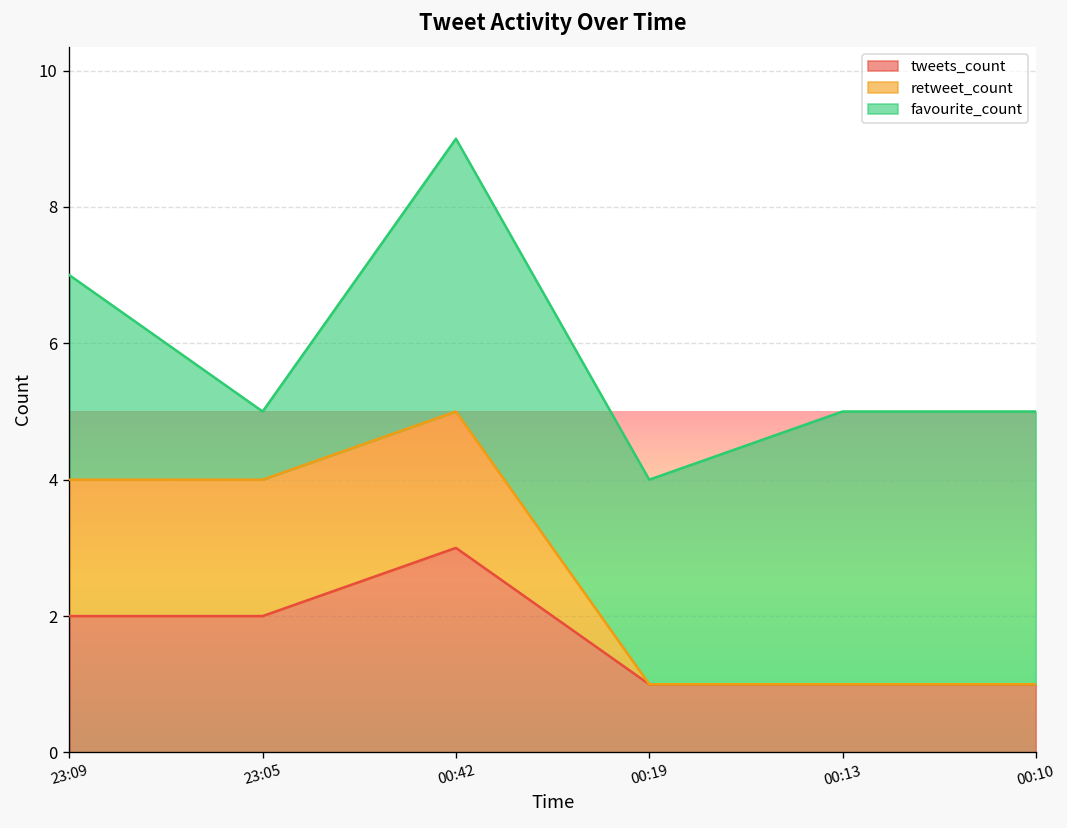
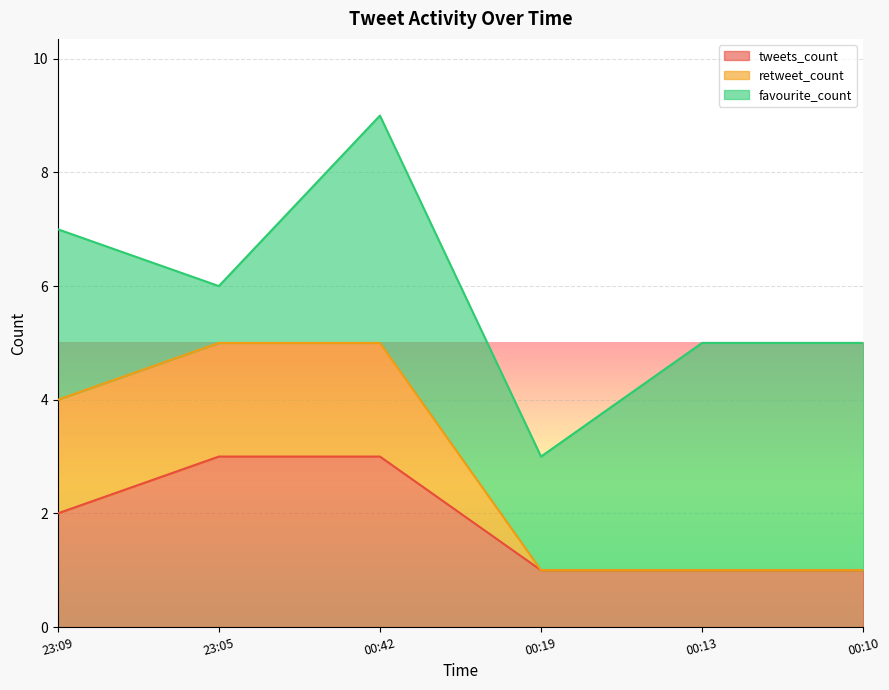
  {
    "tweets_count": {
      "23:09": 2,
-     "23:05": 2,
+     "23:05": 3,
      "00:42": 3
    },
    "retweet_count": {
      "23:09": 2,
      "23:05": 2,
      "00:42": 2
    },
    "favourite_count": {
      "23:09": 3,
      "23:05": 1,
      "00:42": 4,
-     "00:19": 3,
+     "00:19": 2,
      "00:13": 4,
      "00:10": 4
    }
  }
